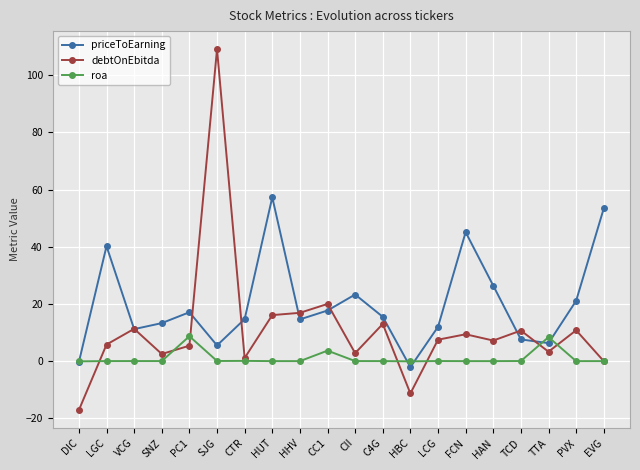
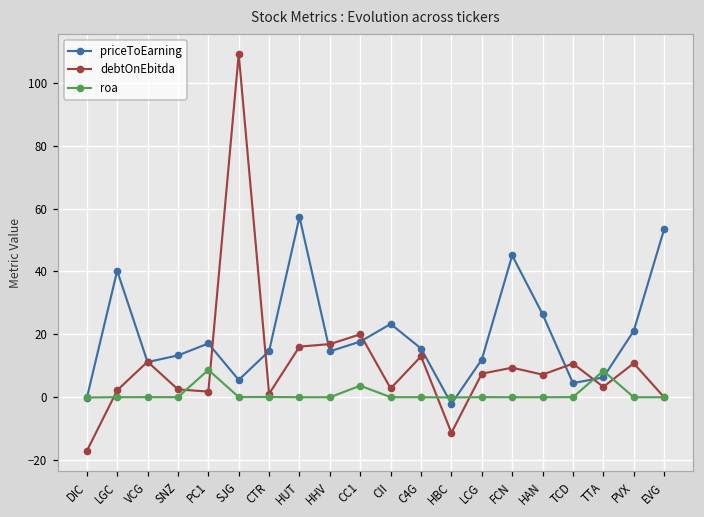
  {
    "priceToEarning": {
      "LGC": 40,
      "SNZ": 13,
      "PC1": 17,
      "SJG": 6,
      "CTR": 15,
      "HUT": 57,
      "HHV": 15,
      "CC1": 18,
      "CII": 23,
      "C4G": 16,
      "HBC": -2,
      "LCG": 12,
      "FCN": 45,
      "HAN": 26,
-     "TCD": 8,
+     "TCD": 5,
      "TTA": 6,
      "PVX": 21,
      "EVG": 53
    },
    "debtOnEbitda": {
      "DIC": -17,
-     "LGC": 6,
+     "LGC": 2,
      "SNZ": 3,
-     "PC1": 5,
+     "PC1": 2,
      "SJG": 109,
      "CTR": 1,
      "HUT": 16,
      "HHV": 17,
      "CC1": 20,
      "CII": 3,
      "C4G": 13,
      "HBC": -11,
      "LCG": 8,
      "FCN": 9,
      "HAN": 7,
      "TCD": 11,
      "TTA": 3,
      "PVX": 11
    },
    "roa": {
      "LGC": 0,
      "VCG": 0,
      "SNZ": 0,
      "PC1": 9,
      "SJG": 0,
      "CTR": 0,
      "HUT": 0,
      "HHV": 0,
      "CC1": 4,
      "CII": 0,
      "C4G": 0,
      "HBC": 0,
      "LCG": 0,
      "FCN": 0,
      "HAN": 0,
      "TCD": 0,
      "TTA": 8,
      "PVX": 0
    }
  }
